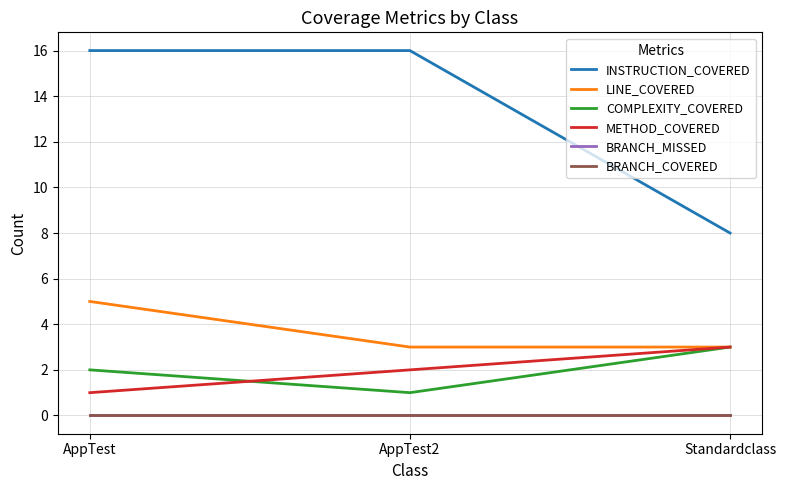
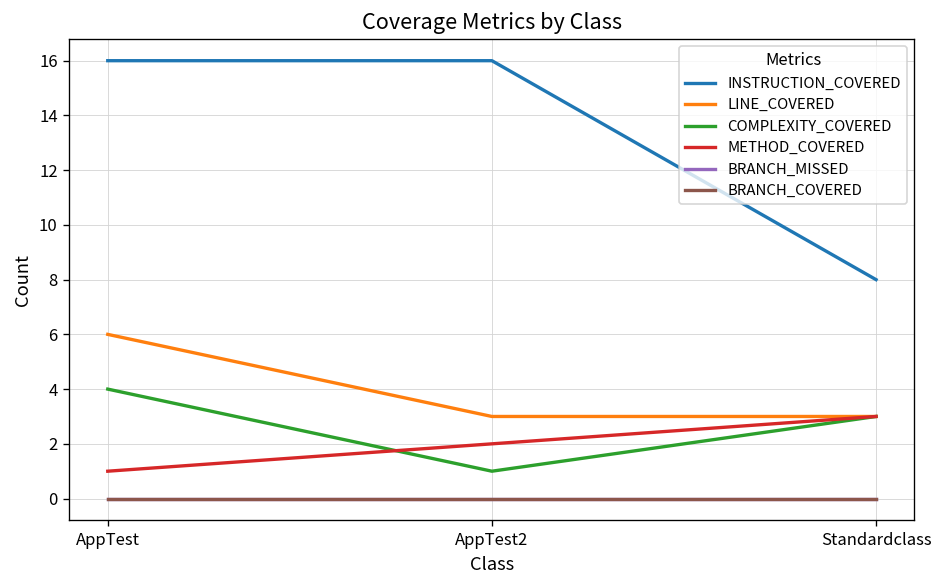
  {
    "INSTRUCTION_COVERED": {
      "AppTest": 16,
      "AppTest2": 16,
      "Standardclass": 8
    },
    "LINE_COVERED": {
-     "AppTest": 5,
+     "AppTest": 6,
      "AppTest2": 3
    },
    "COMPLEXITY_COVERED": {
-     "AppTest": 2,
+     "AppTest": 4,
      "AppTest2": 1
    },
    "METHOD_COVERED": {
      "AppTest": 1,
      "AppTest2": 2
    },
    "BRANCH_COVERED": {
      "AppTest": 0,
      "AppTest2": 0,
      "Standardclass": 0
    }
  }
